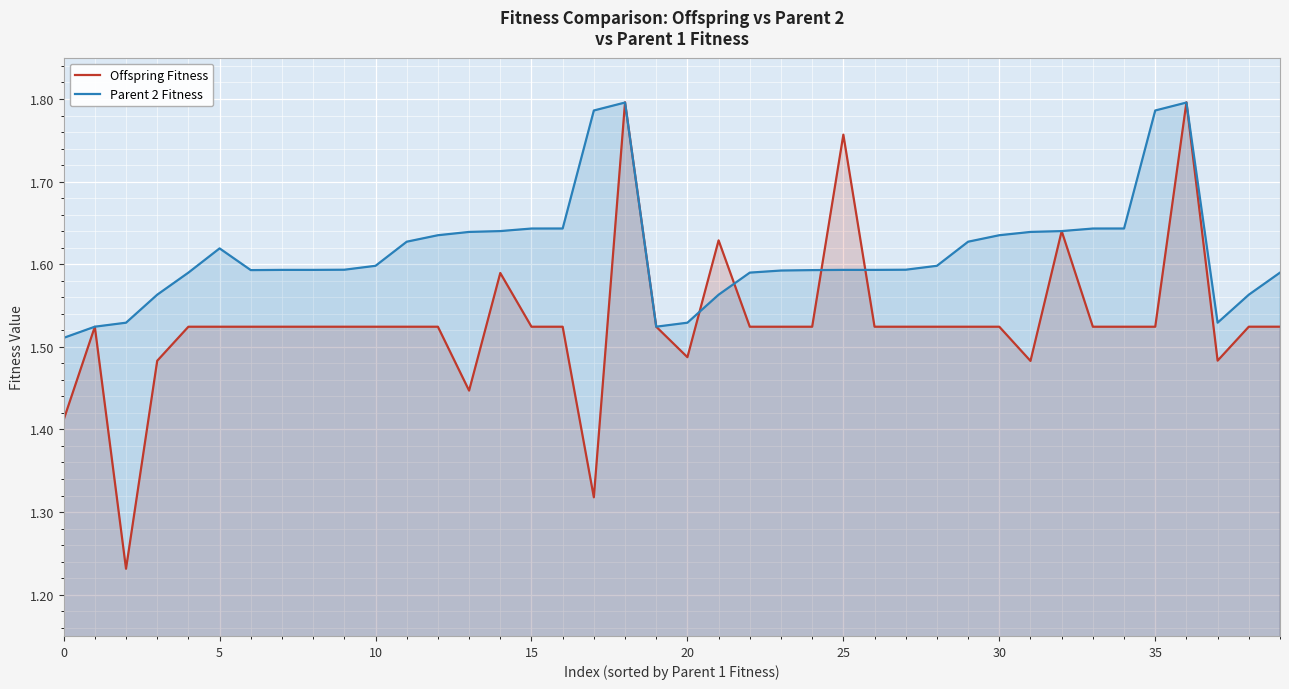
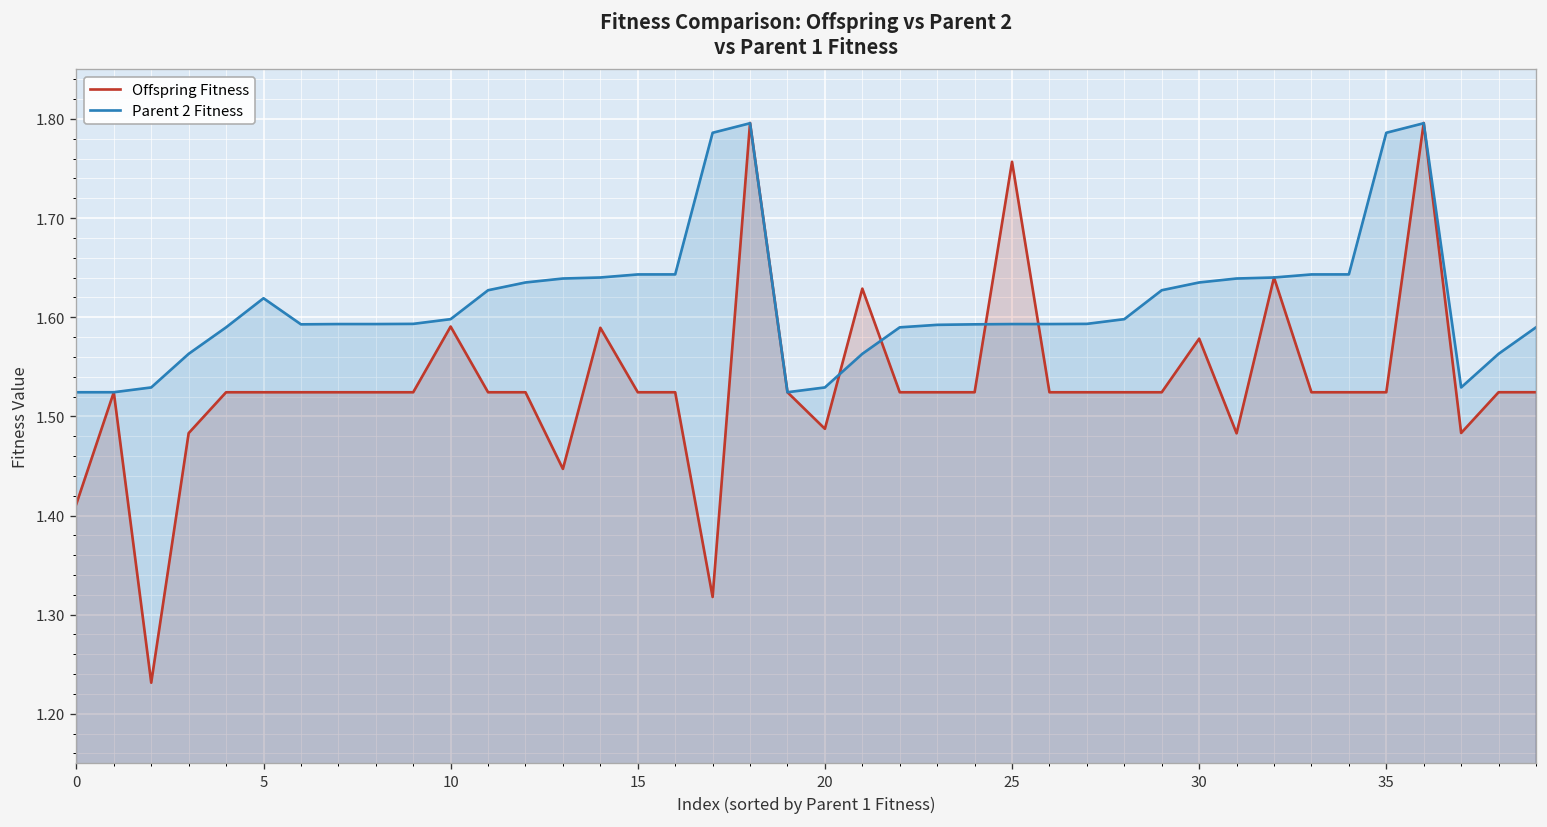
  {
    "Offspring Fitness": {
      "0": 1.41,
      "5": 1.52,
-     "10": 1.52,
+     "10": 1.59,
      "15": 1.52,
      "20": 1.49,
      "25": 1.76,
-     "30": 1.52,
+     "30": 1.58,
      "35": 1.52
    },
    "Parent 2 Fitness": {
-     "0": 1.51,
+     "0": 1.52,
      "5": 1.62,
      "10": 1.60,
      "15": 1.64,
      "20": 1.53,
      "25": 1.59,
      "30": 1.64,
      "35": 1.79
    }
  }
